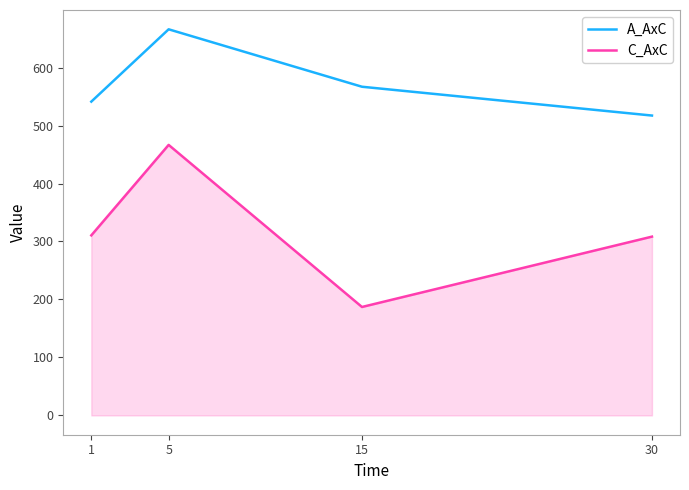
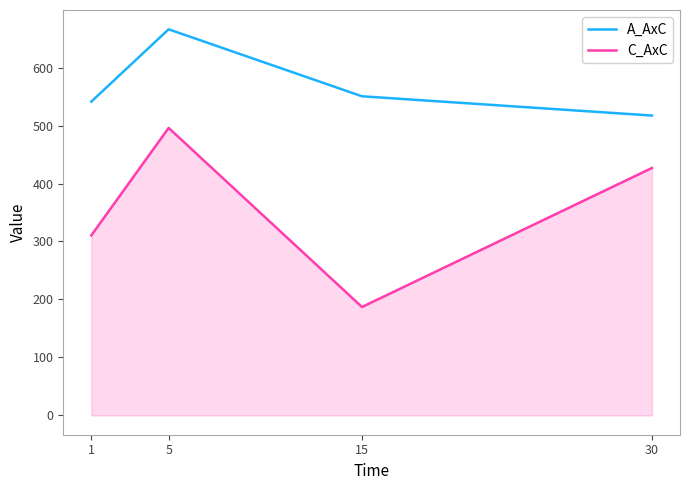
  {
    "A_AxC": {
      "1": 540,
      "5": 670,
-     "15": 570,
+     "15": 550,
      "30": 520
    },
    "C_AxC": {
      "1": 310,
-     "5": 470,
+     "5": 500,
      "15": 190,
-     "30": 310
+     "30": 430
    }
  }
